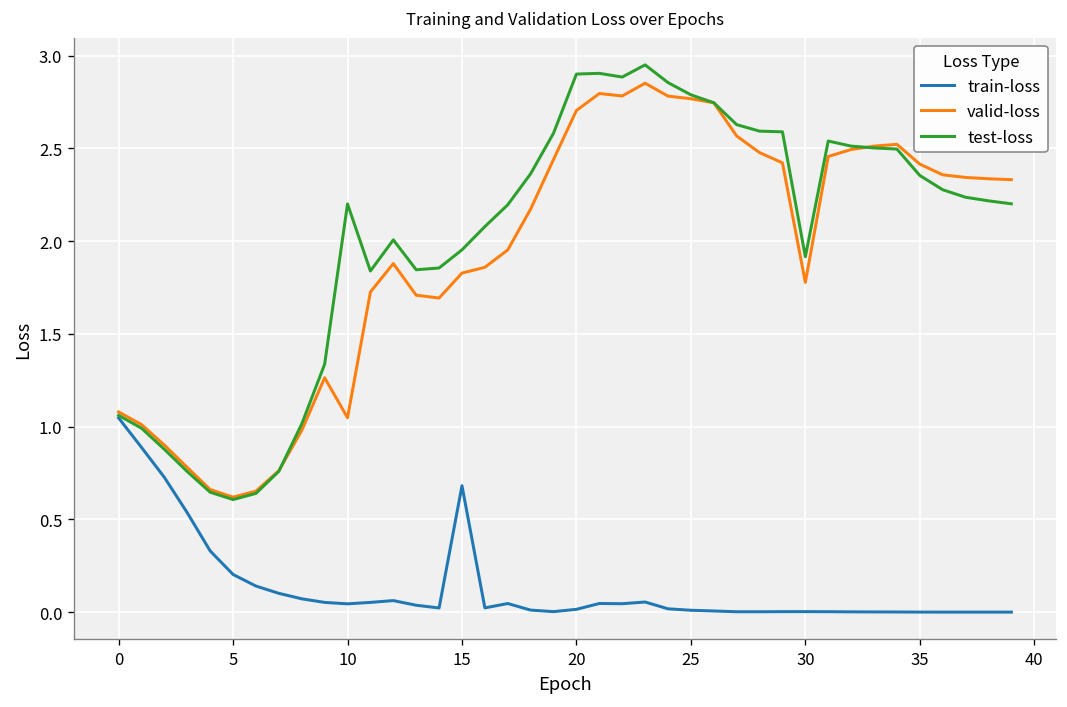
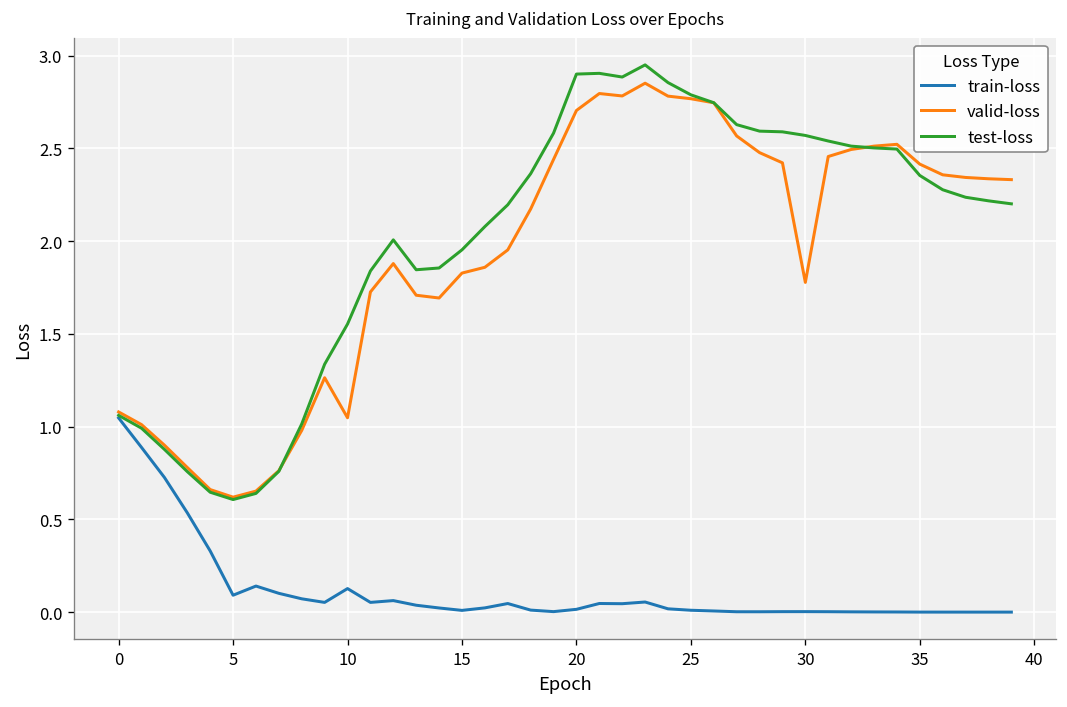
  {
    "train-loss": {
-     "5": 0.20,
-     "10": 0.04,
-     "15": 0.68,
+     "5": 0.09,
+     "10": 0.13,
+     "15": 0.01,
      "20": 0.02,
      "25": 0.01,
      "30": 0.00,
      "35": 0.00
    },
    "valid-loss": {
      "0": 1.08,
      "10": 1.05,
      "15": 1.83,
      "20": 2.70,
      "25": 2.77,
      "30": 1.78,
      "35": 2.42
    },
    "test-loss": {
-     "10": 2.20,
+     "10": 1.55,
      "15": 1.95,
      "20": 2.90,
      "25": 2.79,
-     "30": 1.92,
+     "30": 2.57,
      "35": 2.35
    }
  }
